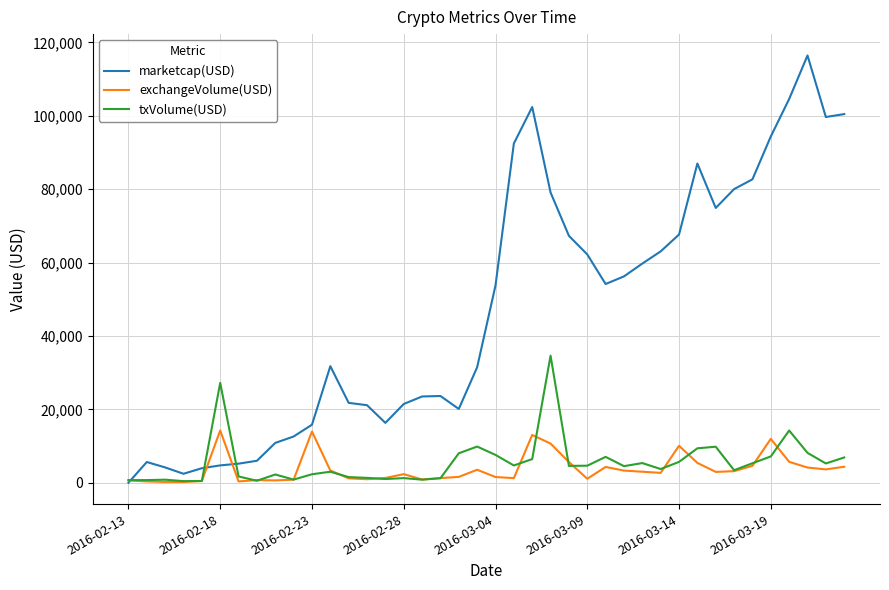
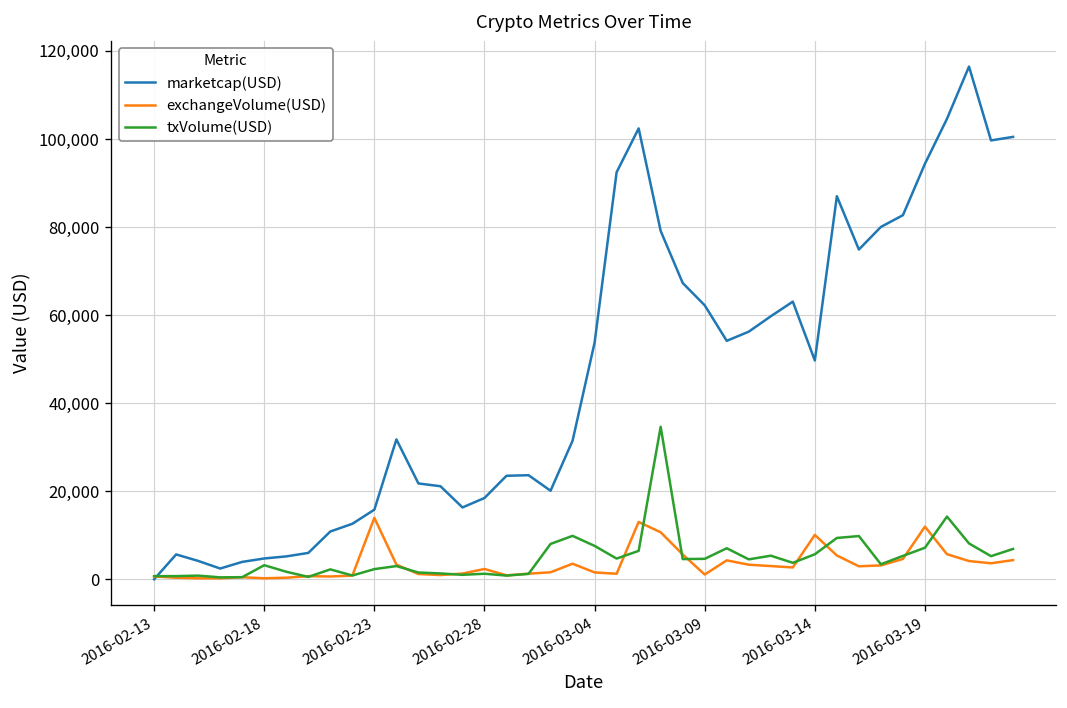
  {
    "marketcap(USD)": {
      "2016-02-18": "5,000",
      "2016-02-23": "16,000",
-     "2016-02-28": "21,000",
+     "2016-02-28": "18,000",
      "2016-03-04": "54,000",
      "2016-03-09": "62,000",
-     "2016-03-14": "68,000",
+     "2016-03-14": "50,000",
      "2016-03-19": "94,000"
    },
    "exchangeVolume(USD)": {
-     "2016-02-18": "14,000",
+     "2016-02-18": "0",
      "2016-02-23": "14,000",
      "2016-02-28": "2,000",
      "2016-03-04": "2,000",
      "2016-03-09": "1,000",
      "2016-03-14": "10,000",
      "2016-03-19": "12,000"
    },
    "txVolume(USD)": {
-     "2016-02-18": "27,000",
+     "2016-02-18": "3,000",
      "2016-02-23": "2,000",
      "2016-02-28": "1,000",
      "2016-03-04": "8,000",
      "2016-03-09": "5,000",
      "2016-03-14": "6,000",
      "2016-03-19": "7,000"
    }
  }
